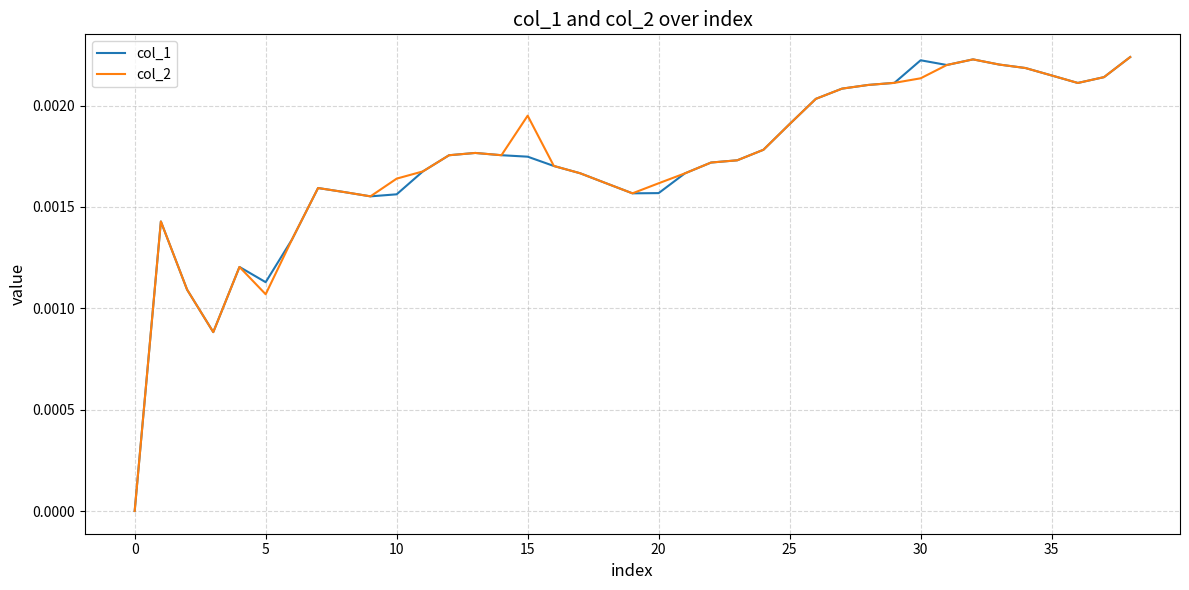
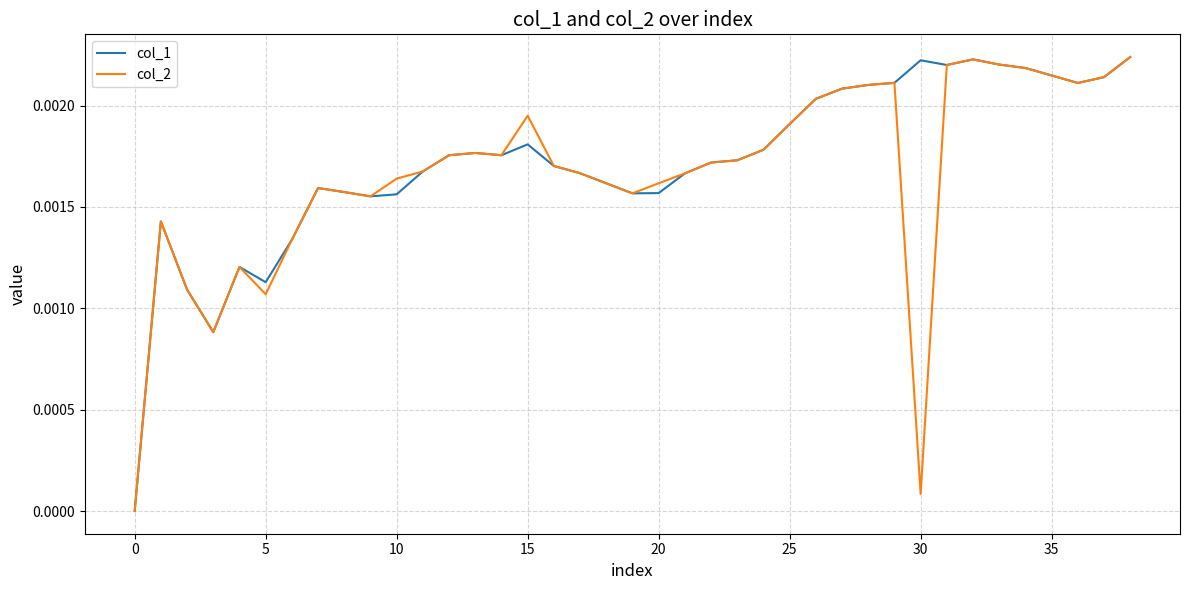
  {
    "col_1": {
      "5": 0.00113,
      "10": 0.00156,
-     "15": 0.00175,
+     "15": 0.00181,
      "20": 0.00157,
      "30": 0.00222
    },
    "col_2": {
      "5": 0.00107,
      "10": 0.00164,
      "15": 0.00195,
      "20": 0.00162,
-     "30": 0.00213
+     "30": 0.00008
    }
  }
